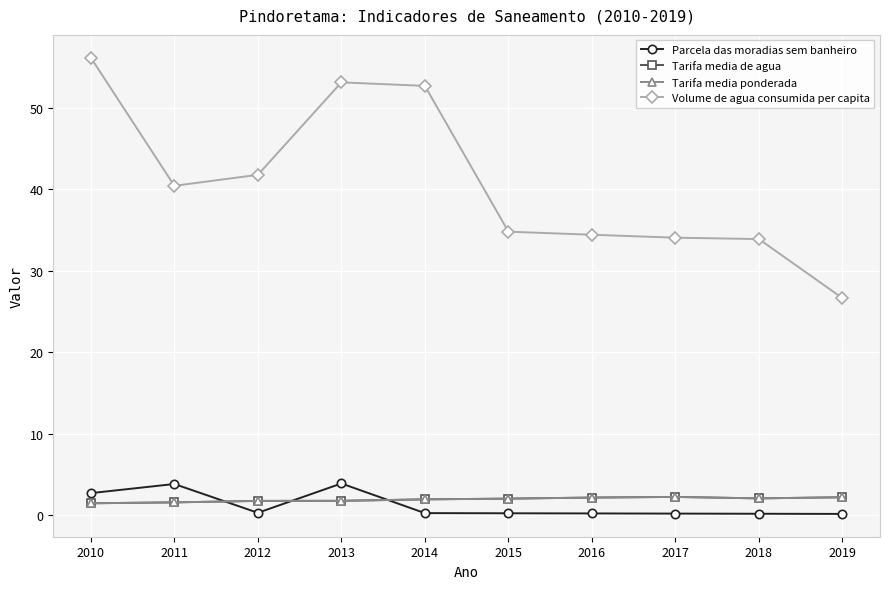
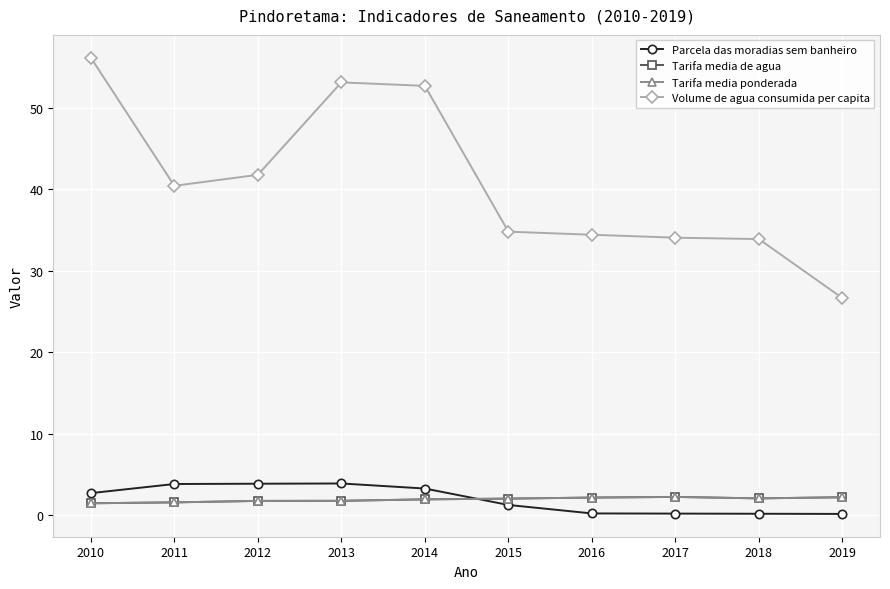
  {
    "Parcela das moradias sem banheiro": {
      "2010": 3,
      "2011": 4,
-     "2012": 0,
+     "2012": 4,
      "2013": 4,
-     "2014": 0,
-     "2015": 0,
+     "2014": 3,
+     "2015": 1,
      "2016": 0,
      "2017": 0,
      "2018": 0,
      "2019": 0
    }
  }
